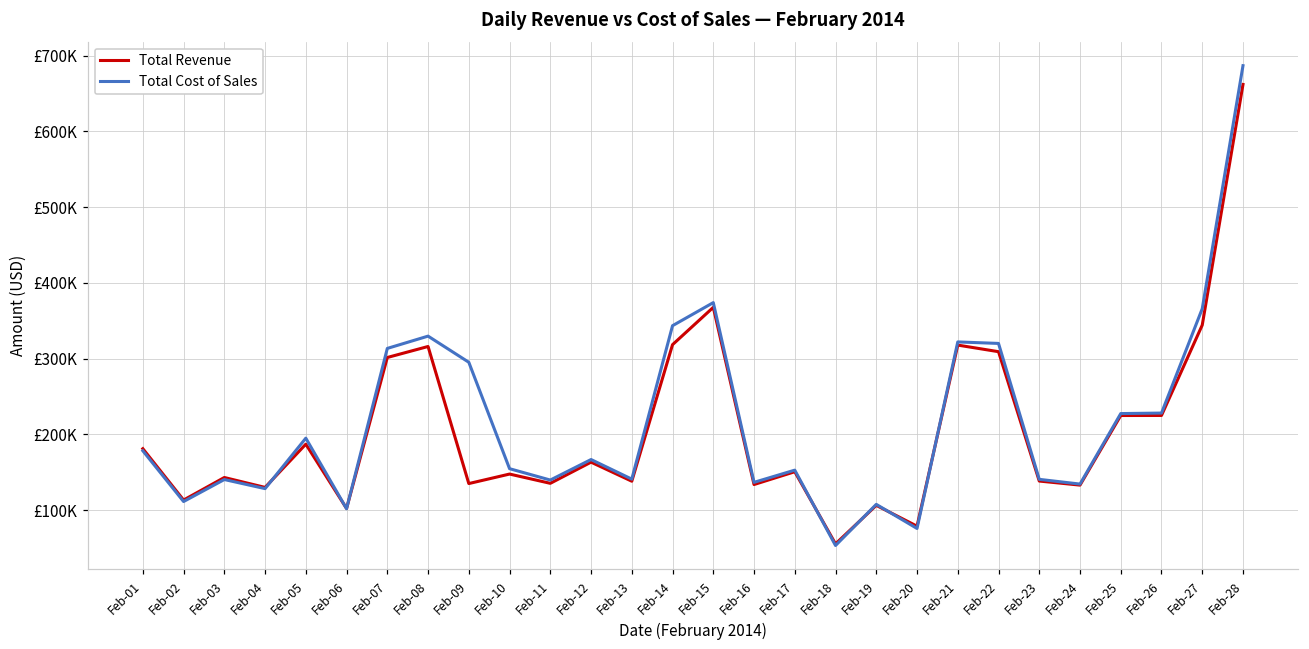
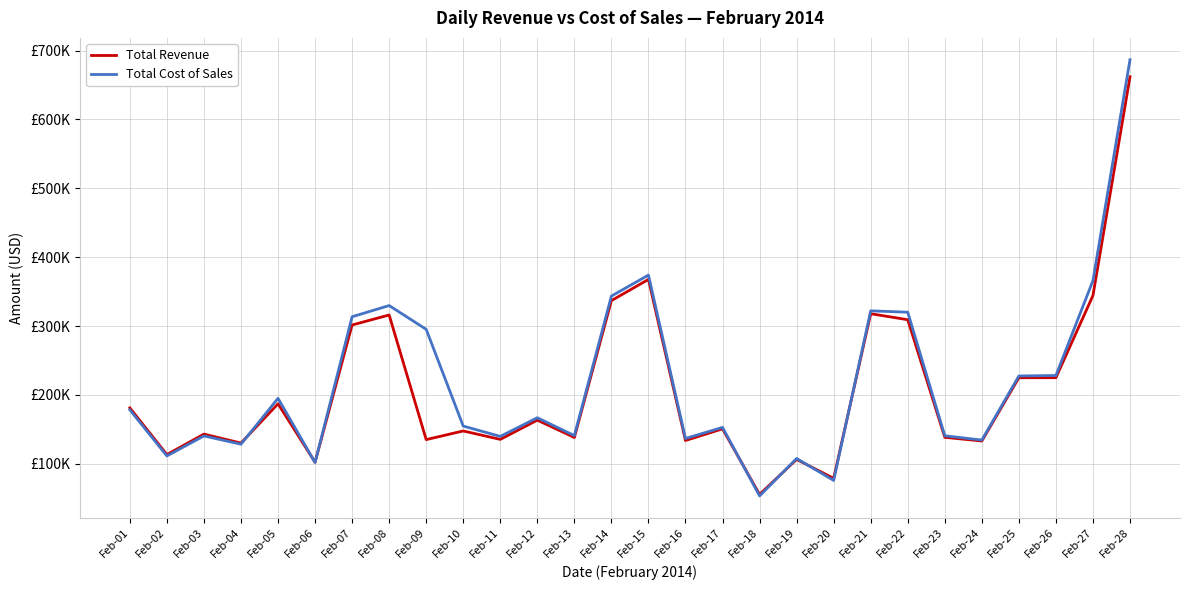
  {
    "Total Revenue": {
      "Feb-05": "£190000",
      "Feb-07": "£300000",
      "Feb-08": "£320000",
      "Feb-09": "£140000",
      "Feb-10": "£150000",
      "Feb-11": "£140000",
-     "Feb-14": "£320000",
+     "Feb-14": "£340000",
      "Feb-15": "£370000",
      "Feb-21": "£320000",
      "Feb-22": "£310000",
      "Feb-27": "£340000",
      "Feb-28": "£660000"
    },
    "Total Cost of Sales": {
      "Feb-05": "£200000",
      "Feb-07": "£310000",
      "Feb-08": "£330000",
      "Feb-09": "£300000",
      "Feb-10": "£150000",
      "Feb-11": "£140000",
      "Feb-14": "£340000",
      "Feb-15": "£370000",
      "Feb-21": "£320000",
      "Feb-22": "£320000",
      "Feb-27": "£370000",
      "Feb-28": "£690000"
    }
  }
